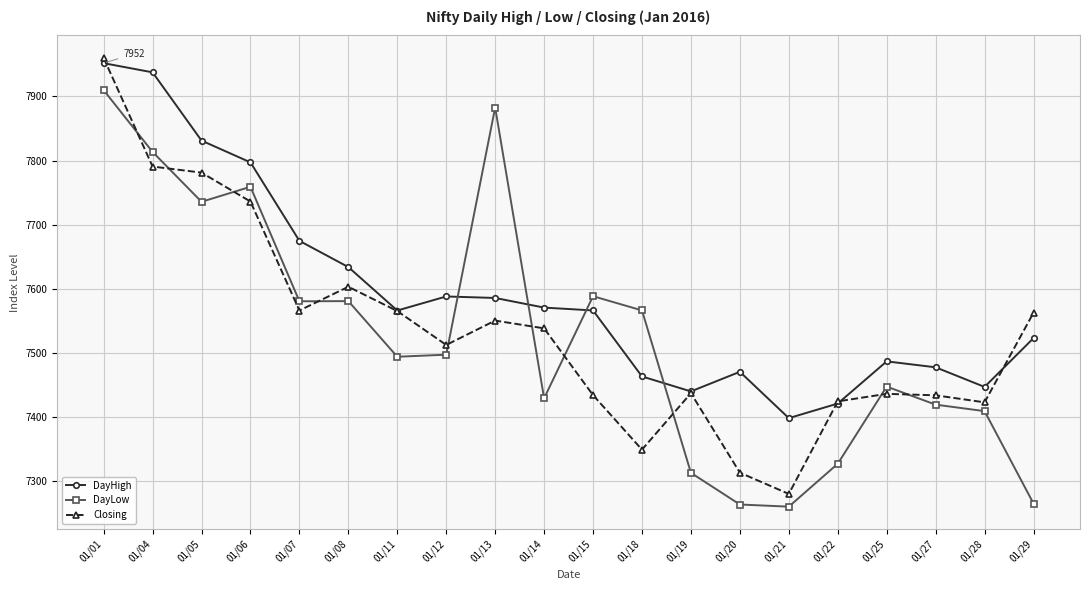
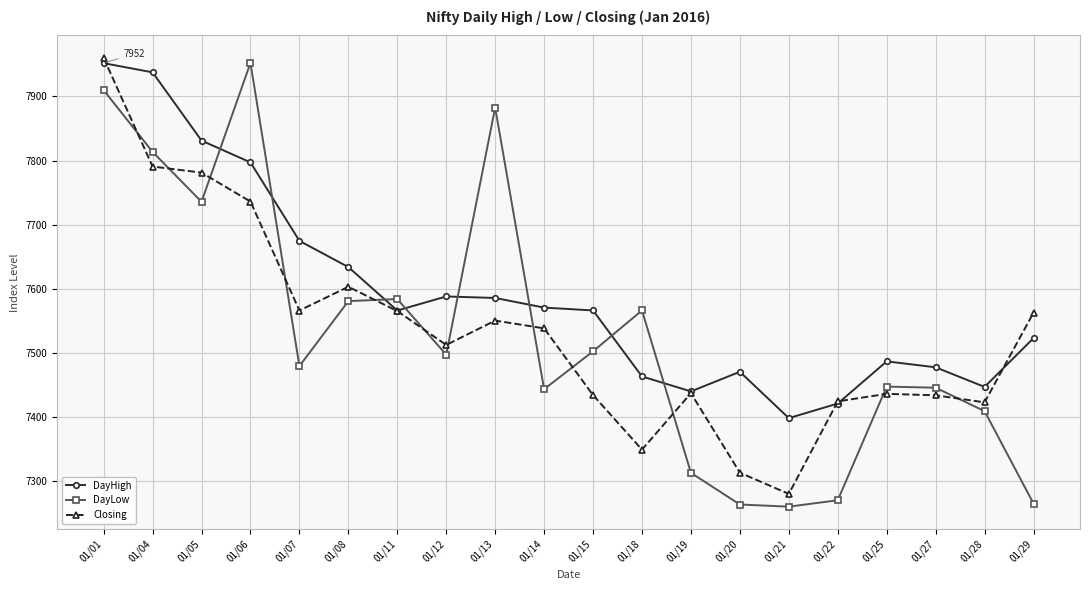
  {
    "DayLow": {
      "01/01": 7910,
      "01/04": 7810,
      "01/05": 7740,
-     "01/06": 7760,
-     "01/07": 7580,
+     "01/06": 7950,
+     "01/07": 7480,
      "01/08": 7580,
-     "01/11": 7490,
+     "01/11": 7580,
      "01/12": 7500,
      "01/13": 7880,
-     "01/14": 7430,
-     "01/15": 7590,
+     "01/14": 7440,
+     "01/15": 7500,
      "01/18": 7570,
      "01/19": 7310,
      "01/20": 7260,
      "01/21": 7260,
-     "01/22": 7330,
+     "01/22": 7270,
      "01/25": 7450,
-     "01/27": 7420,
+     "01/27": 7450,
      "01/28": 7410,
      "01/29": 7270
    }
  }
